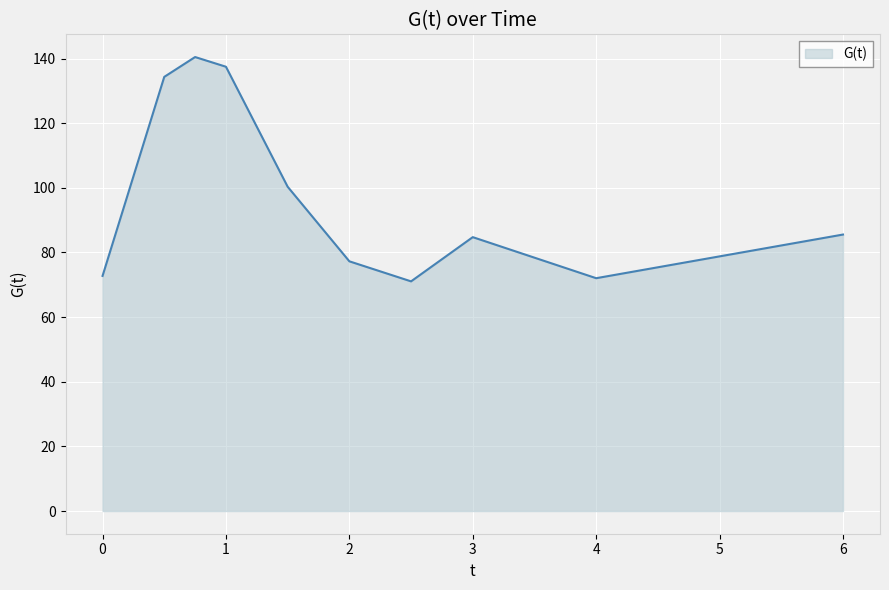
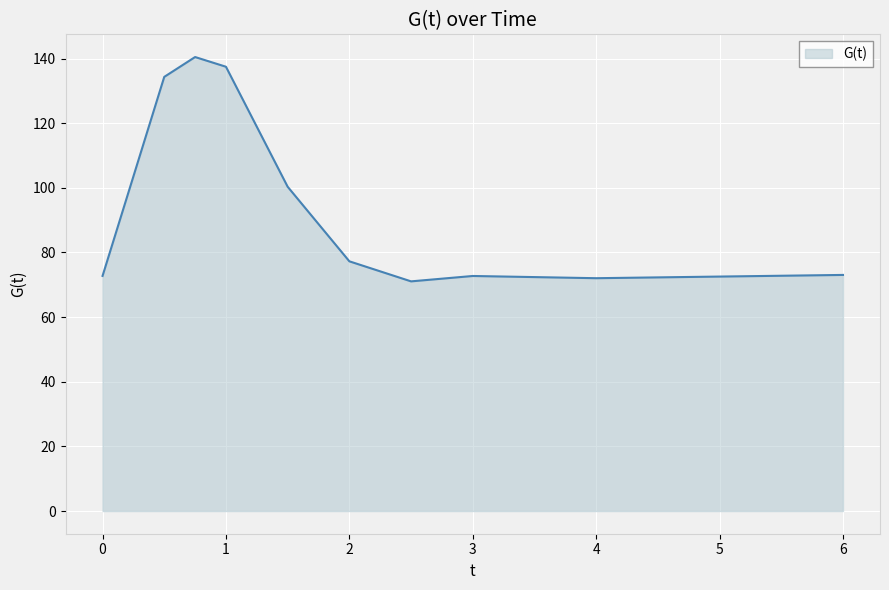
  {
    "0": 73,
    "1": 137,
    "2": 77,
-   "3": 85,
+   "3": 73,
    "4": 72,
-   "6": 86
+   "6": 73
  }
